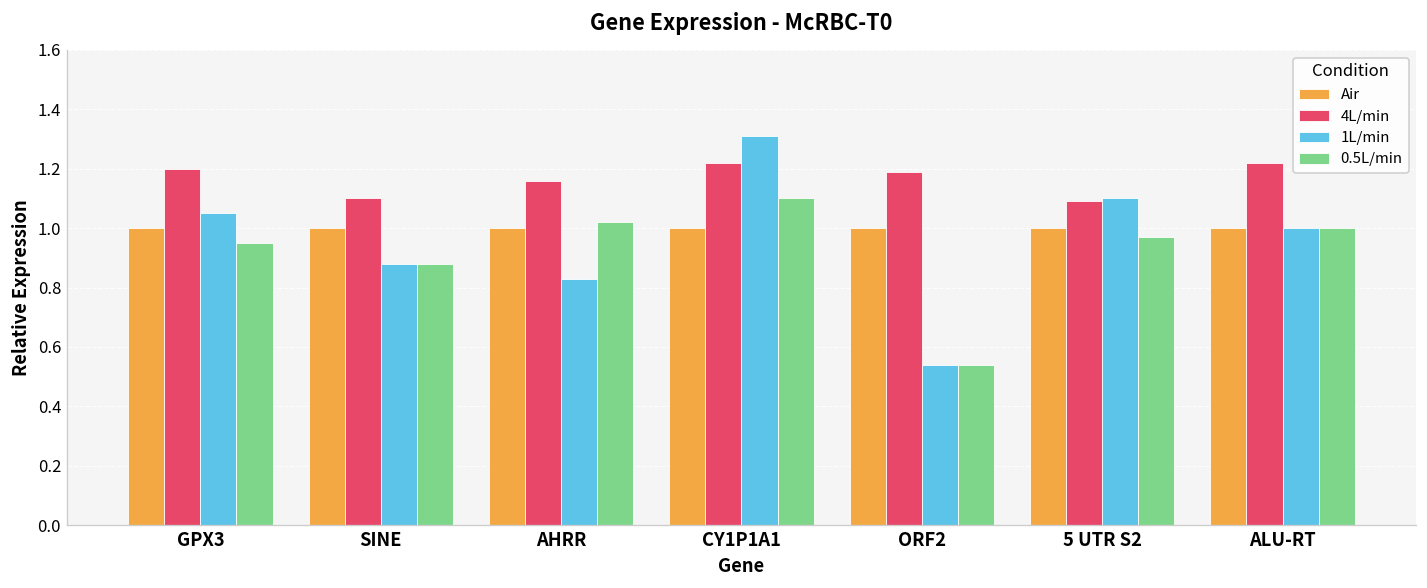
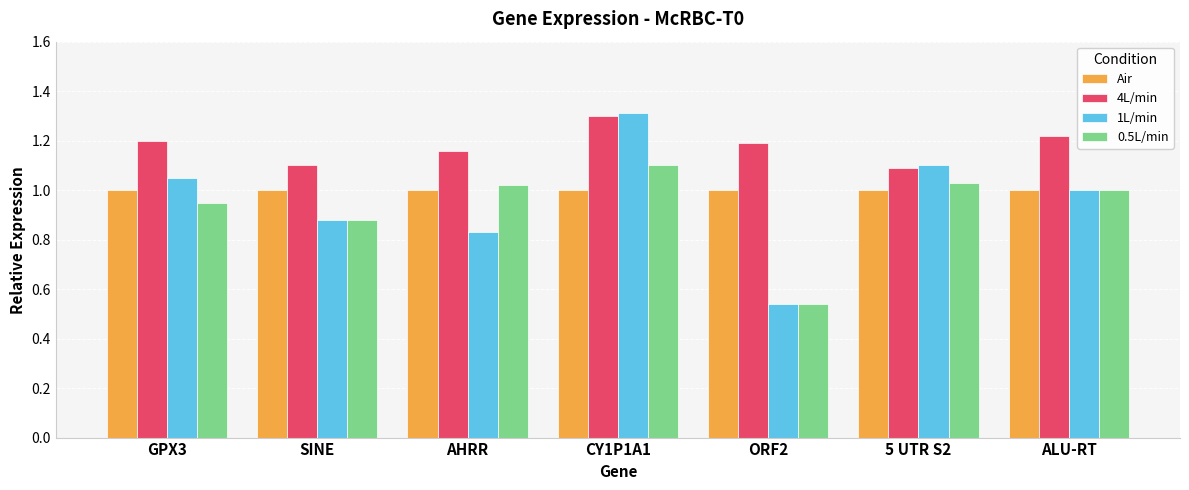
  {
    "Air": {
      "GPX3": 1.00,
      "SINE": 1.00,
      "AHRR": 1.00,
      "CY1P1A1": 1.00,
      "ORF2": 1.00,
      "5 UTR S2": 1.00,
      "ALU-RT": 1.00
    },
    "4L/min": {
      "GPX3": 1.20,
      "SINE": 1.10,
      "AHRR": 1.16,
-     "CY1P1A1": 1.22,
+     "CY1P1A1": 1.30,
      "ORF2": 1.19,
      "5 UTR S2": 1.09,
      "ALU-RT": 1.22
    },
    "1L/min": {
      "GPX3": 1.05,
      "SINE": 0.88,
      "AHRR": 0.83,
      "CY1P1A1": 1.31,
      "ORF2": 0.54,
      "5 UTR S2": 1.10,
      "ALU-RT": 1.00
    },
    "0.5L/min": {
      "GPX3": 0.95,
      "SINE": 0.88,
      "AHRR": 1.02,
      "CY1P1A1": 1.10,
      "ORF2": 0.54,
-     "5 UTR S2": 0.97,
+     "5 UTR S2": 1.03,
      "ALU-RT": 1.00
    }
  }
